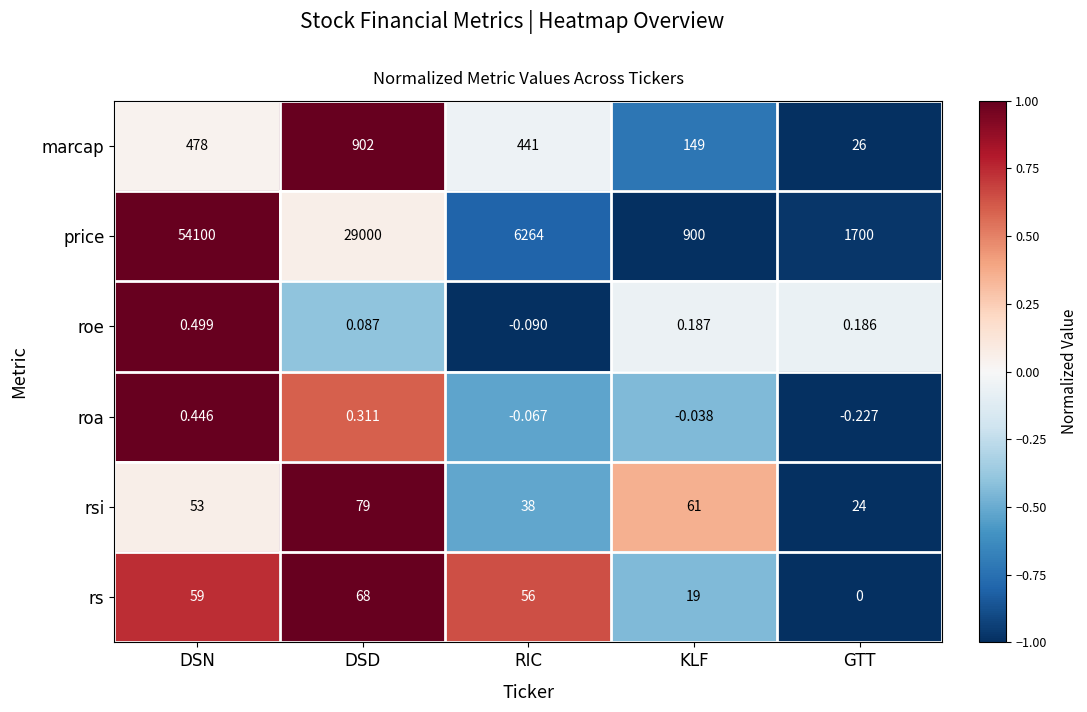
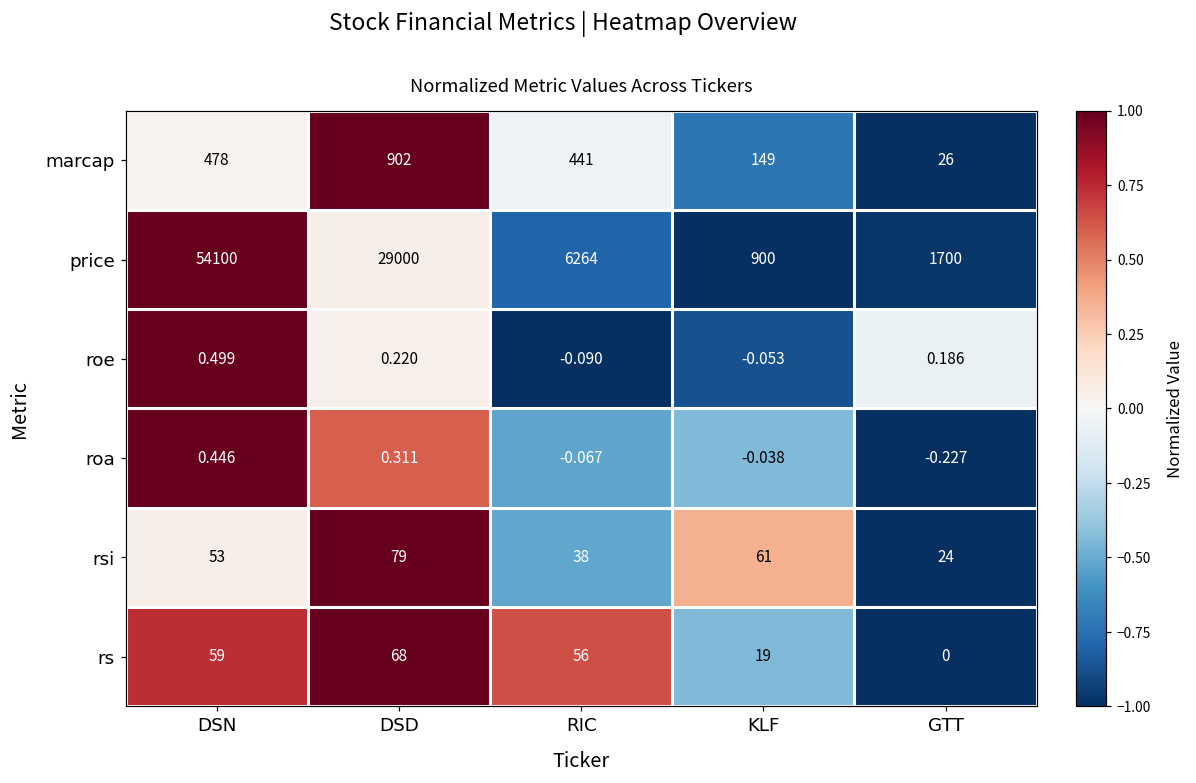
  {
    "marcap": {
      "DSN": 478,
      "DSD": 902,
      "RIC": 441,
      "KLF": 149,
      "GTT": 26
    },
    "price": {
      "DSN": 54100,
      "DSD": 29000,
      "RIC": 6264,
      "KLF": 900,
      "GTT": 1700
    },
    "roe": {
      "DSN": 0.499,
-     "DSD": 0.087,
+     "DSD": 0.220,
      "RIC": -0.090,
-     "KLF": 0.187,
+     "KLF": -0.053,
      "GTT": 0.186
    },
    "roa": {
      "DSN": 0.446,
      "DSD": 0.311,
      "RIC": -0.067,
      "KLF": -0.038,
      "GTT": -0.227
    },
    "rsi": {
      "DSN": 53,
      "DSD": 79,
      "RIC": 38,
      "KLF": 61,
      "GTT": 24
    },
    "rs": {
      "DSN": 59,
      "DSD": 68,
      "RIC": 56,
      "KLF": 19,
      "GTT": 0
    }
  }
